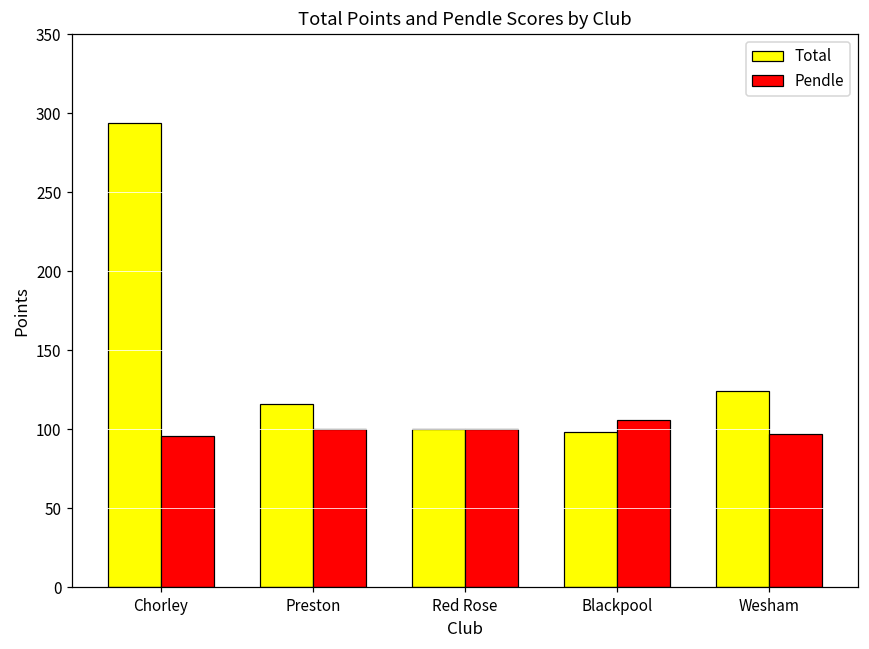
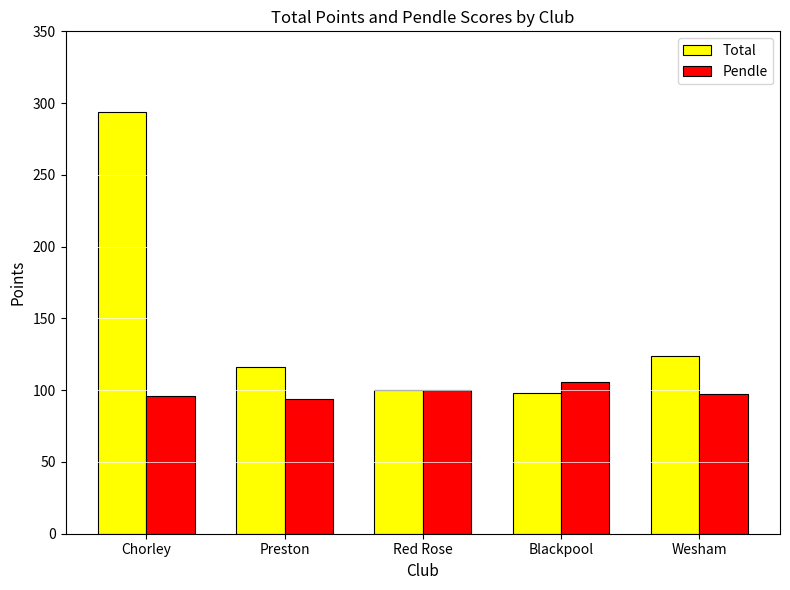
  {
    "Total": {
      "Chorley": 294,
      "Preston": 116,
      "Red Rose": 100,
      "Blackpool": 98,
      "Wesham": 124
    },
    "Pendle": {
      "Chorley": 96,
-     "Preston": 100,
+     "Preston": 94,
      "Red Rose": 100,
      "Blackpool": 106,
      "Wesham": 97
    }
  }
